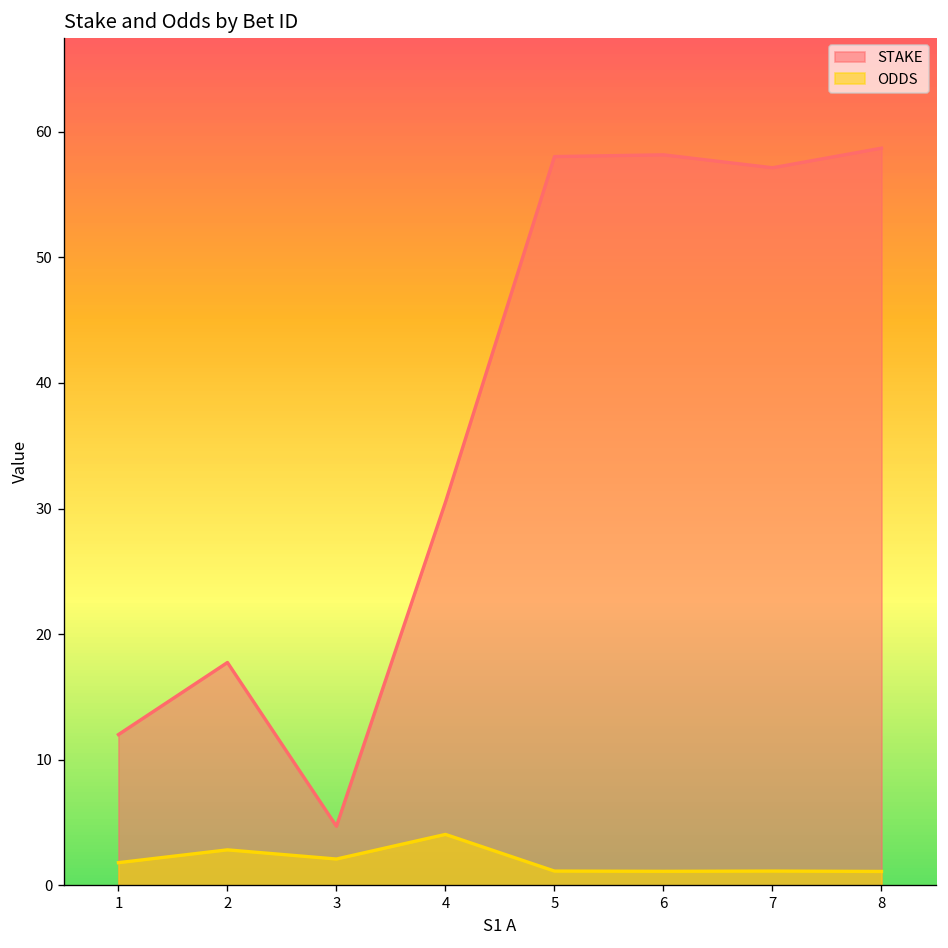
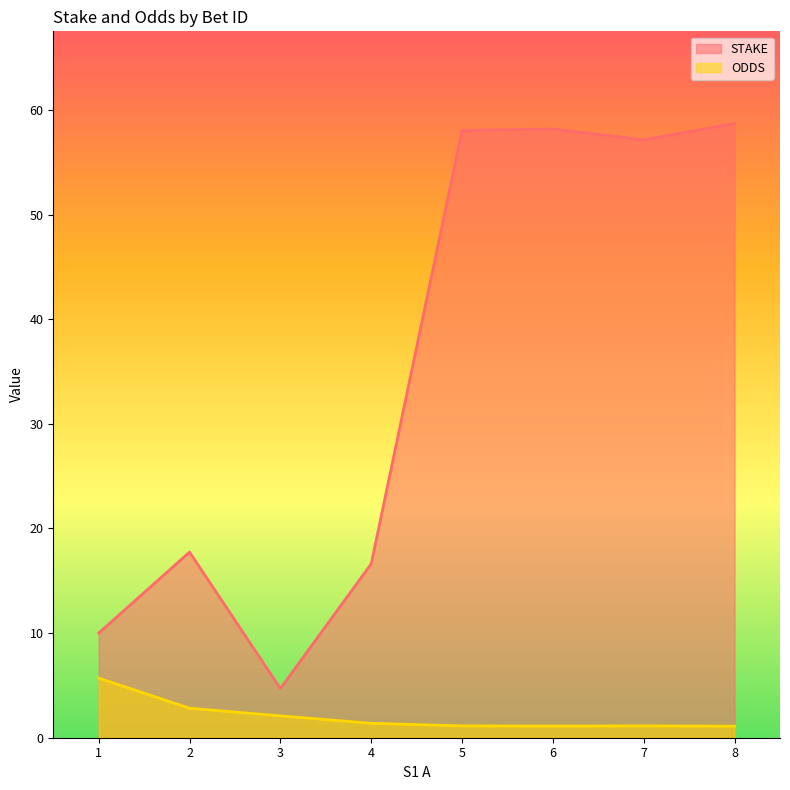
  {
    "STAKE": {
-     "1": 12,
+     "1": 10,
      "2": 17.7,
      "3": 4.7,
-     "4": 30.5,
+     "4": 16.6,
      "5": 58.0,
      "6": 58.2,
      "7": 57.1,
      "8": 58.7
    },
    "ODDS": {
-     "1": 1.8,
+     "1": 5.7,
      "2": 2.8,
      "3": 2.1,
-     "4": 4.1,
+     "4": 1.4,
      "5": 1.1,
      "6": 1.1,
      "7": 1.1,
      "8": 1.1
    }
  }
